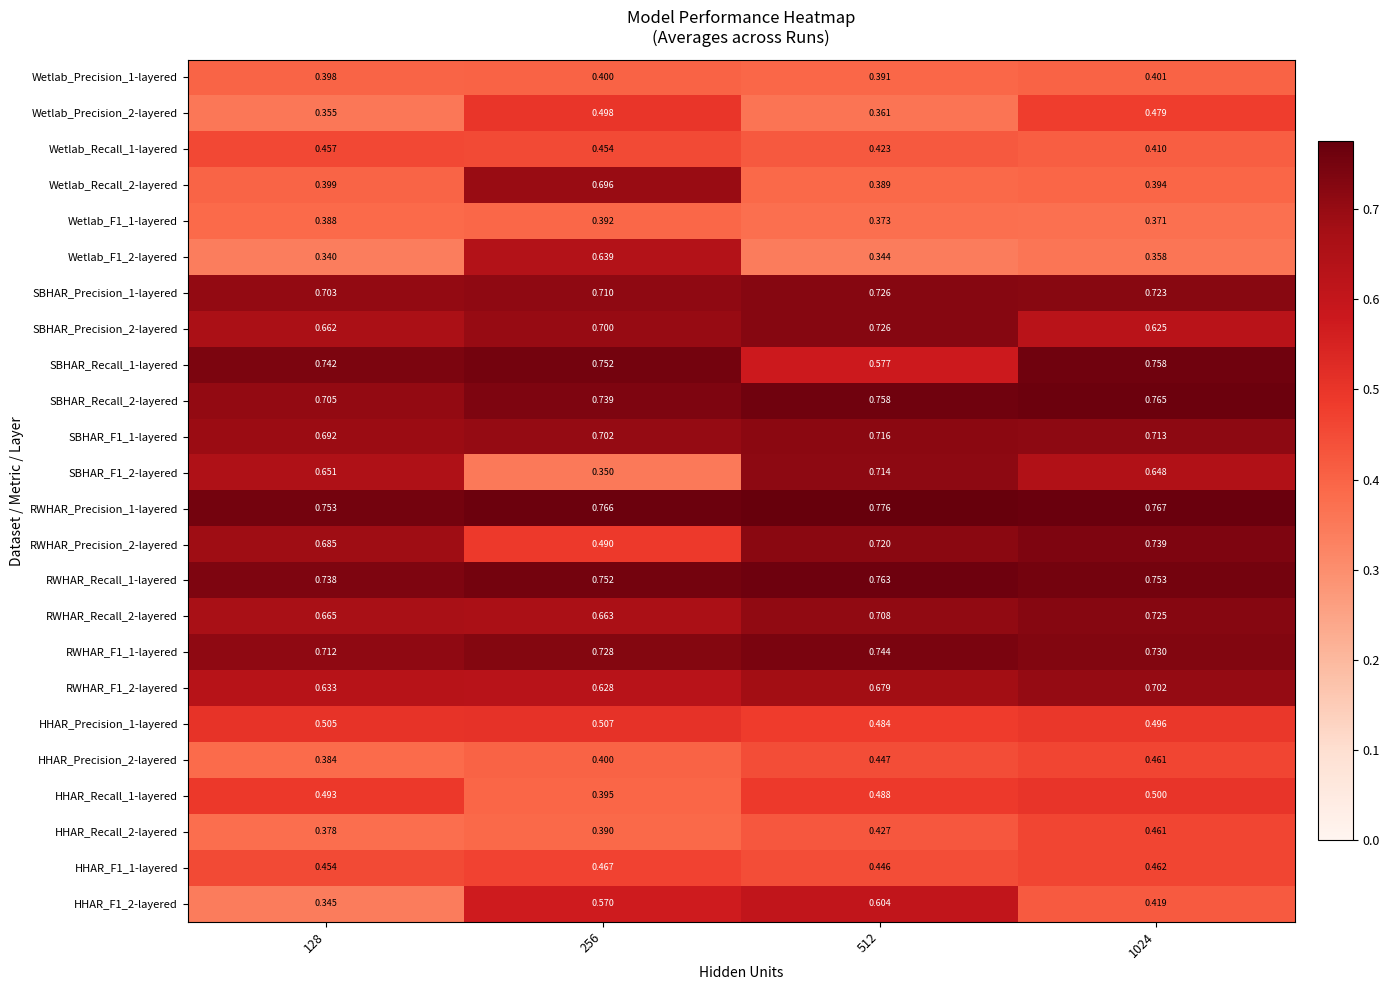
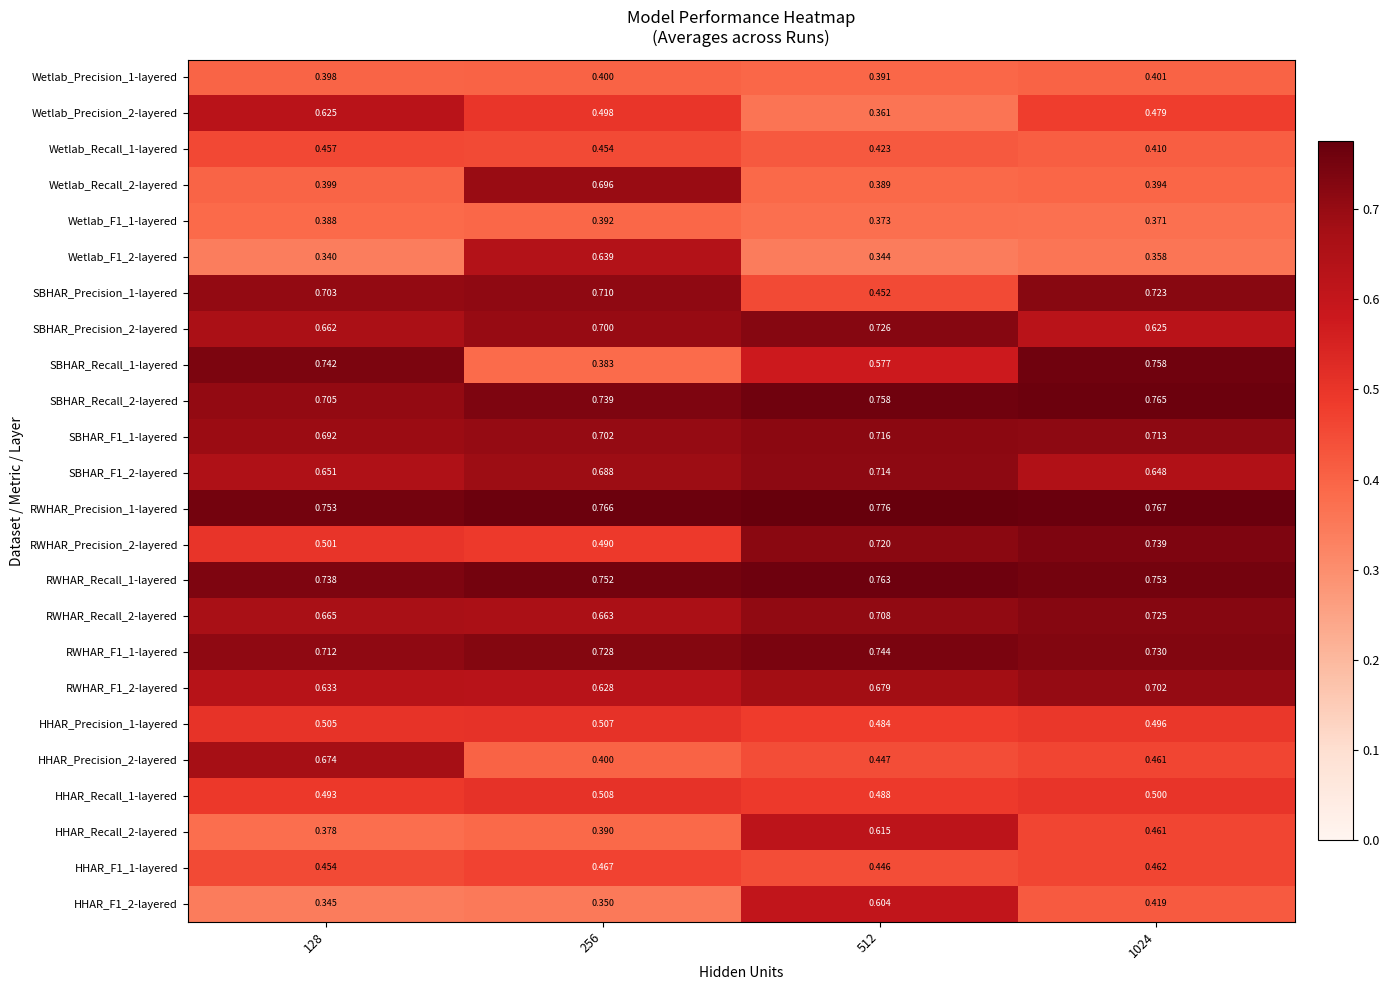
  {
    "Wetlab_Precision_1-layered": {
      "128": 0.398,
      "256": 0.400,
      "512": 0.391,
      "1024": 0.401
    },
    "Wetlab_Precision_2-layered": {
-     "128": 0.355,
+     "128": 0.625,
      "256": 0.498,
      "512": 0.361,
      "1024": 0.479
    },
    "Wetlab_Recall_1-layered": {
      "128": 0.457,
      "256": 0.454,
      "512": 0.423,
      "1024": 0.410
    },
    "Wetlab_Recall_2-layered": {
      "128": 0.399,
      "256": 0.696,
      "512": 0.389,
      "1024": 0.394
    },
    "Wetlab_F1_1-layered": {
      "128": 0.388,
      "256": 0.392,
      "512": 0.373,
      "1024": 0.371
    },
    "Wetlab_F1_2-layered": {
      "128": 0.340,
      "256": 0.639,
      "512": 0.344,
      "1024": 0.358
    },
    "SBHAR_Precision_1-layered": {
      "128": 0.703,
      "256": 0.710,
-     "512": 0.726,
+     "512": 0.452,
      "1024": 0.723
    },
    "SBHAR_Precision_2-layered": {
      "128": 0.662,
      "256": 0.700,
      "512": 0.726,
      "1024": 0.625
    },
    "SBHAR_Recall_1-layered": {
      "128": 0.742,
-     "256": 0.752,
+     "256": 0.383,
      "512": 0.577,
      "1024": 0.758
    },
    "SBHAR_Recall_2-layered": {
      "128": 0.705,
      "256": 0.739,
      "512": 0.758,
      "1024": 0.765
    },
    "SBHAR_F1_1-layered": {
      "128": 0.692,
      "256": 0.702,
      "512": 0.716,
      "1024": 0.713
    },
    "SBHAR_F1_2-layered": {
      "128": 0.651,
-     "256": 0.350,
+     "256": 0.688,
      "512": 0.714,
      "1024": 0.648
    },
    "RWHAR_Precision_1-layered": {
      "128": 0.753,
      "256": 0.766,
      "512": 0.776,
      "1024": 0.767
    },
    "RWHAR_Precision_2-layered": {
-     "128": 0.685,
+     "128": 0.501,
      "256": 0.490,
      "512": 0.720,
      "1024": 0.739
    },
    "RWHAR_Recall_1-layered": {
      "128": 0.738,
      "256": 0.752,
      "512": 0.763,
      "1024": 0.753
    },
    "RWHAR_Recall_2-layered": {
      "128": 0.665,
      "256": 0.663,
      "512": 0.708,
      "1024": 0.725
    },
    "RWHAR_F1_1-layered": {
      "128": 0.712,
      "256": 0.728,
      "512": 0.744,
      "1024": 0.730
    },
    "RWHAR_F1_2-layered": {
      "128": 0.633,
      "256": 0.628,
      "512": 0.679,
      "1024": 0.702
    },
    "HHAR_Precision_1-layered": {
      "128": 0.505,
      "256": 0.507,
      "512": 0.484,
      "1024": 0.496
    },
    "HHAR_Precision_2-layered": {
-     "128": 0.384,
+     "128": 0.674,
      "256": 0.400,
      "512": 0.447,
      "1024": 0.461
    },
    "HHAR_Recall_1-layered": {
      "128": 0.493,
-     "256": 0.395,
+     "256": 0.508,
      "512": 0.488,
      "1024": 0.500
    },
    "HHAR_Recall_2-layered": {
      "128": 0.378,
      "256": 0.390,
-     "512": 0.427,
+     "512": 0.615,
      "1024": 0.461
    },
    "HHAR_F1_1-layered": {
      "128": 0.454,
      "256": 0.467,
      "512": 0.446,
      "1024": 0.462
    },
    "HHAR_F1_2-layered": {
      "128": 0.345,
-     "256": 0.570,
+     "256": 0.350,
      "512": 0.604,
      "1024": 0.419
    }
  }
